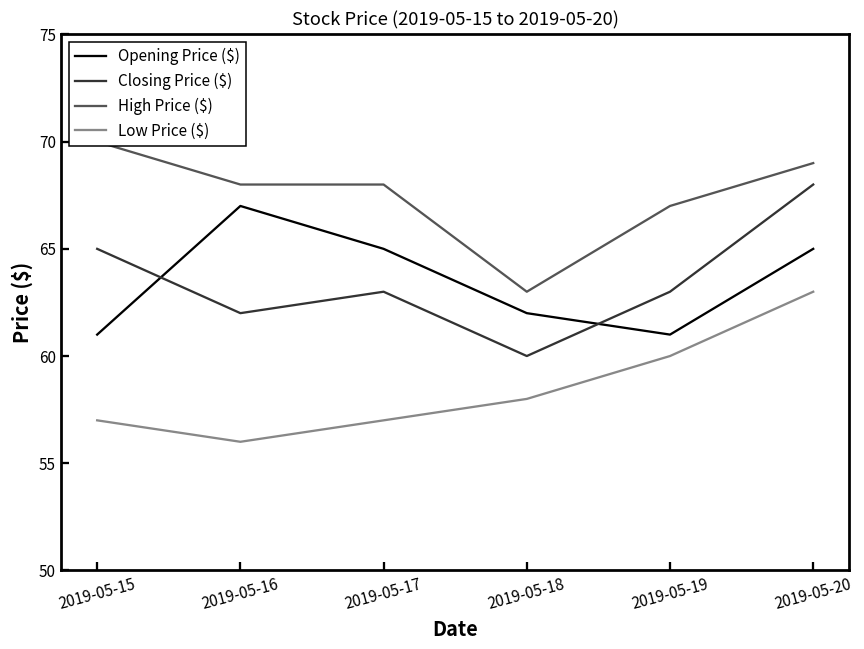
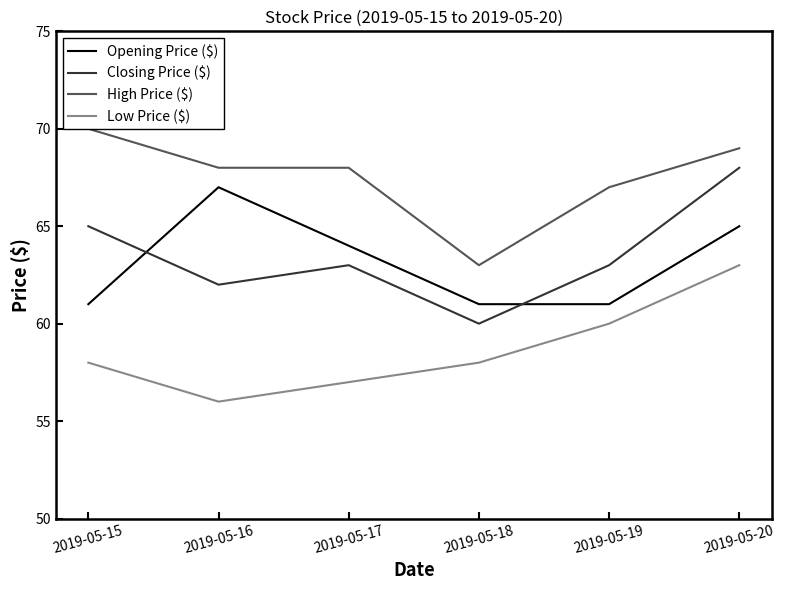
  {
    "Opening Price ($)": {
      "2019-05-15": 61,
      "2019-05-16": 67,
-     "2019-05-17": 65,
-     "2019-05-18": 62,
+     "2019-05-17": 64,
+     "2019-05-18": 61,
      "2019-05-19": 61,
      "2019-05-20": 65
    },
    "Low Price ($)": {
-     "2019-05-15": 57,
+     "2019-05-15": 58,
      "2019-05-16": 56,
      "2019-05-17": 57,
      "2019-05-18": 58,
      "2019-05-19": 60,
      "2019-05-20": 63
    }
  }
